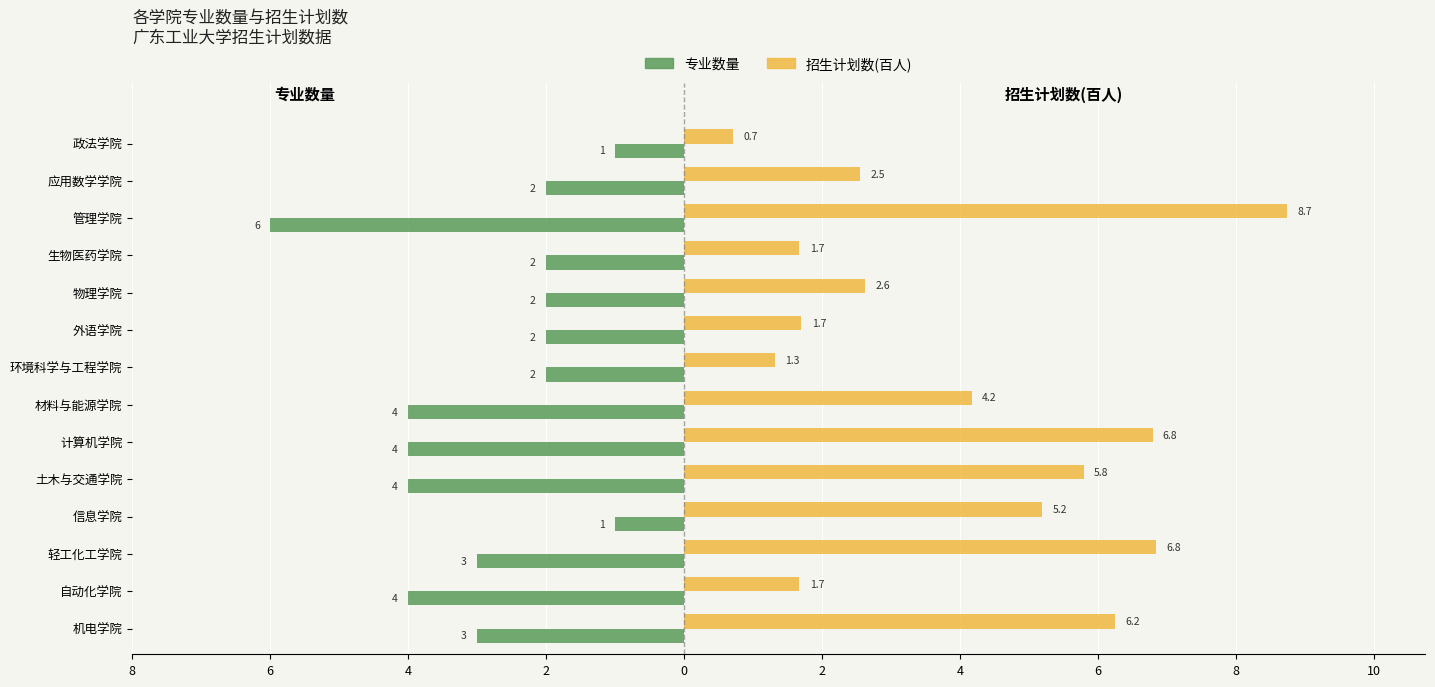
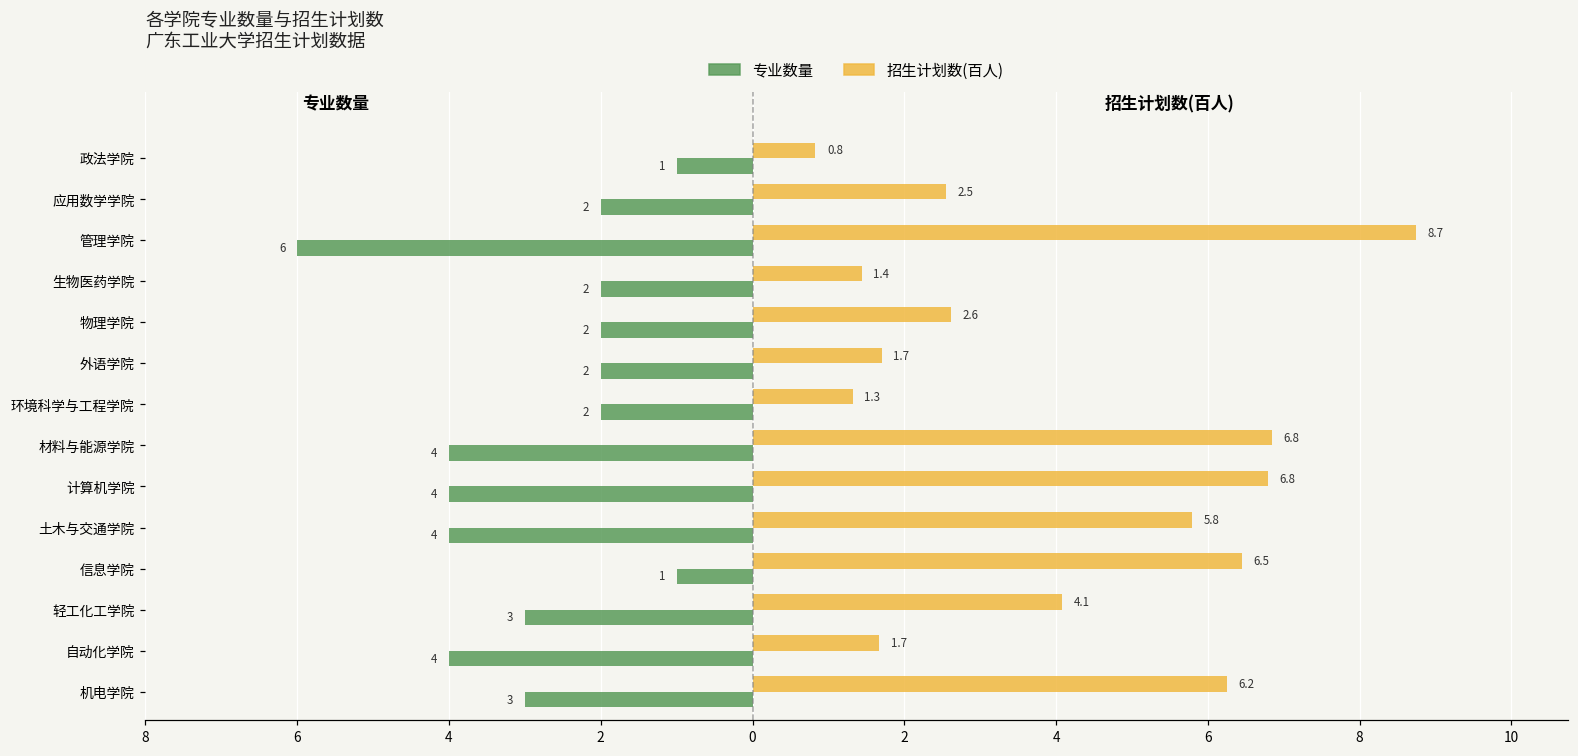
  {
    "招生计划数(百人)": {
-     "政法学院": 0.7,
+     "政法学院": 0.8,
      "应用数学学院": 2.5,
      "管理学院": 8.7,
-     "生物医药学院": 1.7,
+     "生物医药学院": 1.4,
      "物理学院": 2.6,
      "外语学院": 1.7,
      "环境科学与工程学院": 1.3,
-     "材料与能源学院": 4.2,
+     "材料与能源学院": 6.8,
      "计算机学院": 6.8,
      "土木与交通学院": 5.8,
-     "信息学院": 5.2,
-     "轻工化工学院": 6.8,
+     "信息学院": 6.5,
+     "轻工化工学院": 4.1,
      "自动化学院": 1.7,
      "机电学院": 6.2
    }
  }
